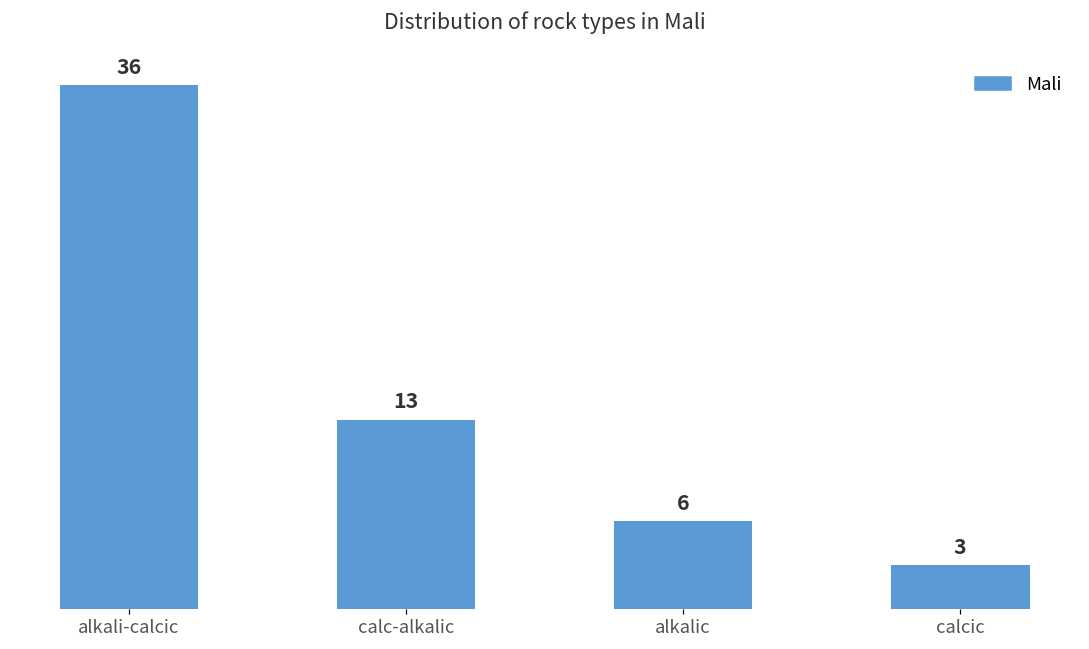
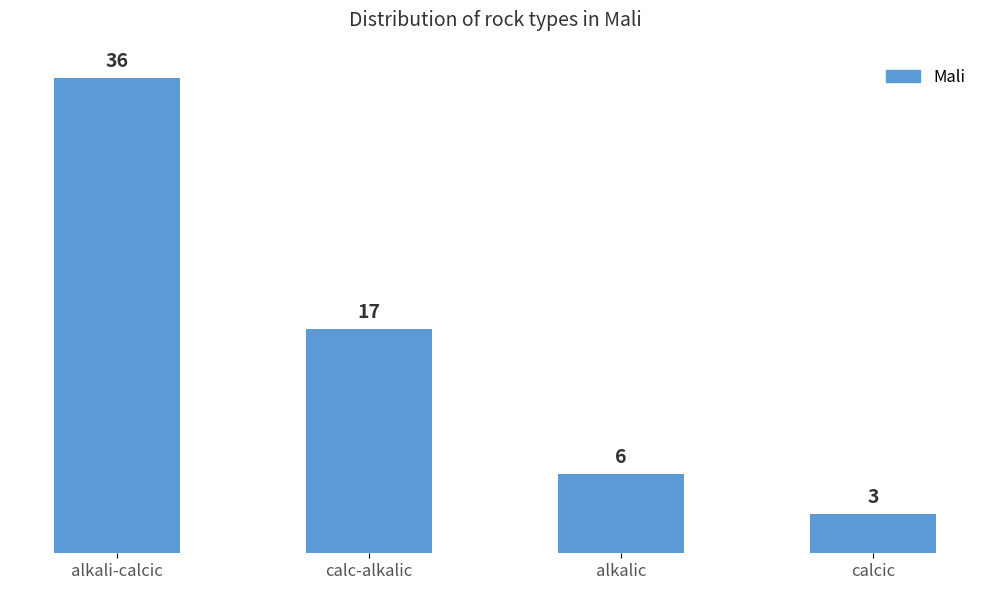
  {
    "alkali-calcic": 36,
-   "calc-alkalic": 13,
+   "calc-alkalic": 17,
    "alkalic": 6,
    "calcic": 3
  }
